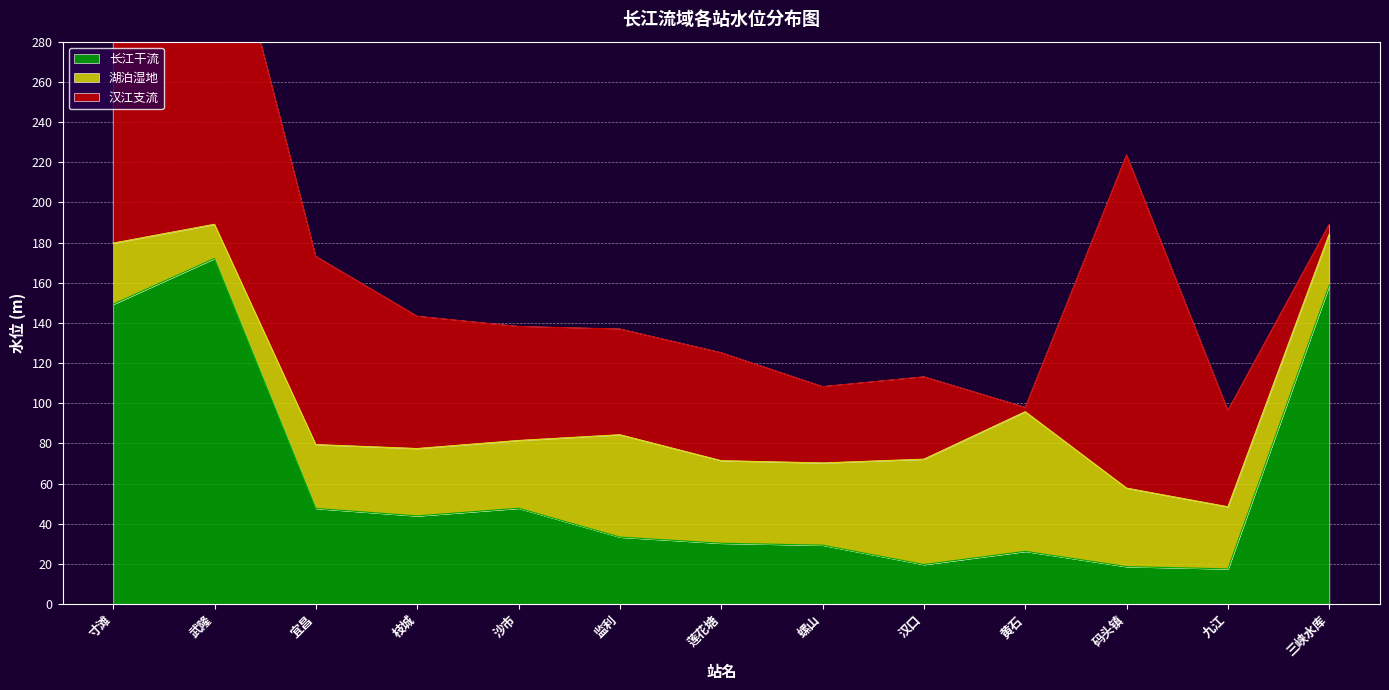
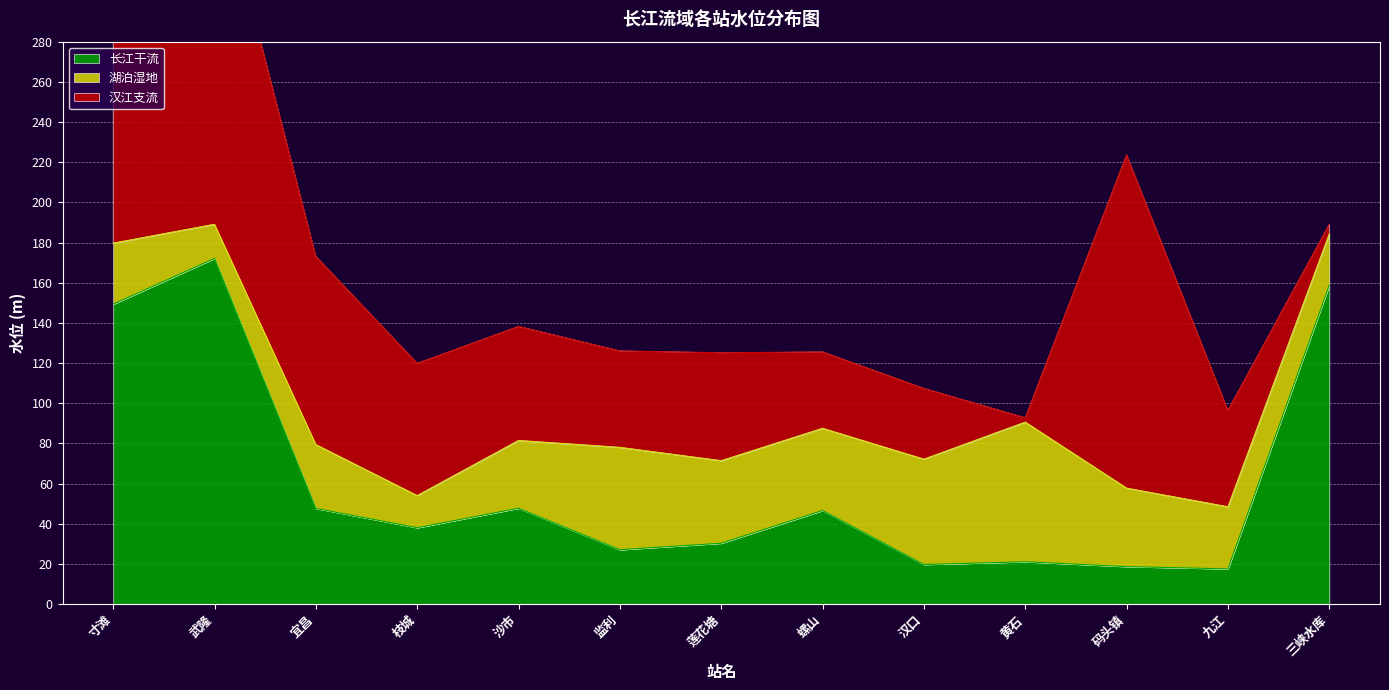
  {
    "长江干流": {
      "寸滩": 149,
      "武隆": 172,
      "宜昌": 48,
-     "枝城": 44,
+     "枝城": 38,
      "沙市": 48,
-     "监利": 33,
+     "监利": 27,
      "莲花塘": 30,
-     "螺山": 29,
+     "螺山": 47,
      "汉口": 20,
-     "黄石": 26,
+     "黄石": 21,
      "码头镇": 19,
      "九江": 18,
      "三峡水库": 159
    },
    "湖泊湿地": {
      "寸滩": 30,
      "武隆": 17,
      "宜昌": 32,
-     "枝城": 34,
+     "枝城": 16,
      "沙市": 34,
      "监利": 51,
      "莲花塘": 41,
      "螺山": 41,
      "汉口": 52,
      "黄石": 70,
      "码头镇": 39,
      "九江": 31,
      "三峡水库": 25
    },
    "汉江支流": {
      "宜昌": 94,
      "枝城": 66,
      "沙市": 57,
-     "监利": 53,
+     "监利": 48,
      "莲花塘": 54,
      "螺山": 38,
-     "汉口": 41,
+     "汉口": 35,
      "黄石": 2,
      "码头镇": 166,
      "九江": 48,
      "三峡水库": 5
    }
  }
